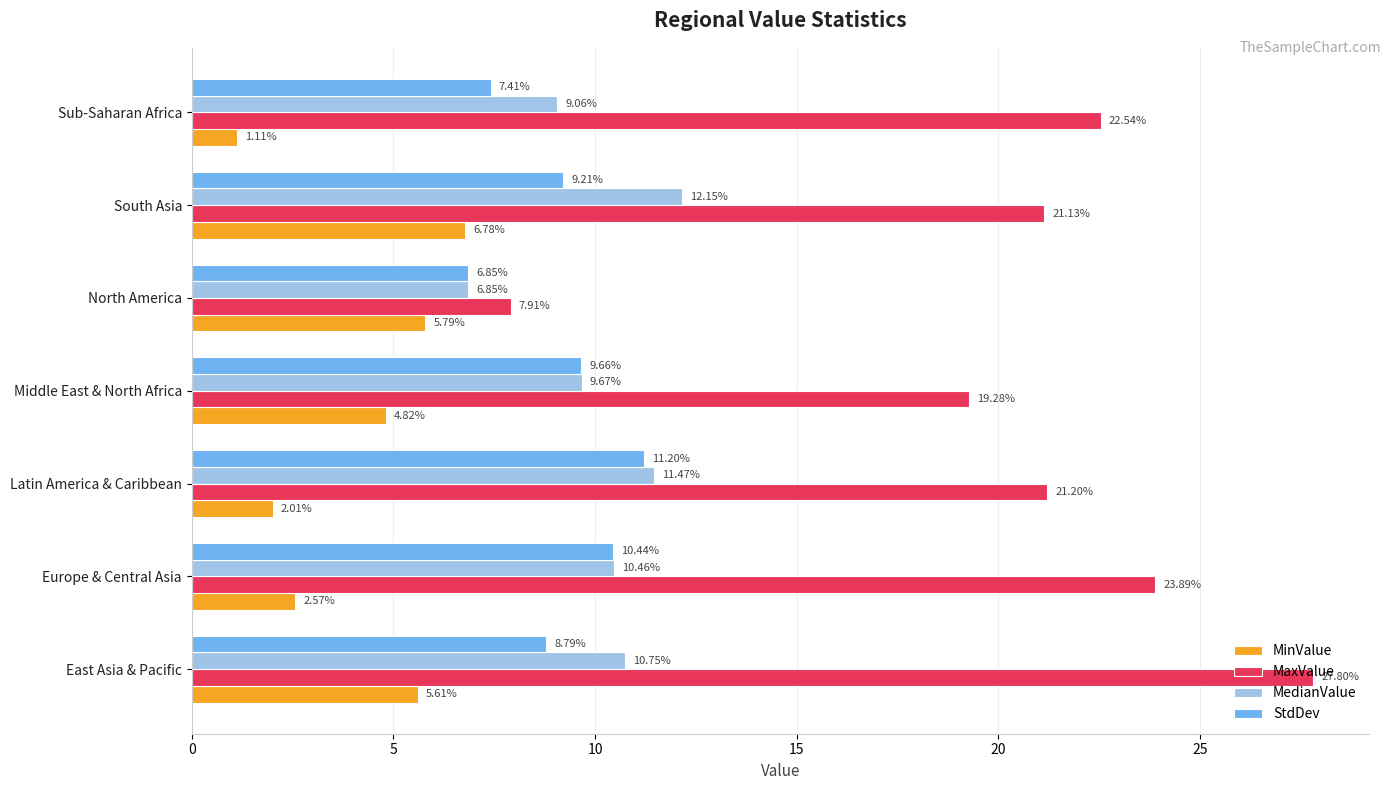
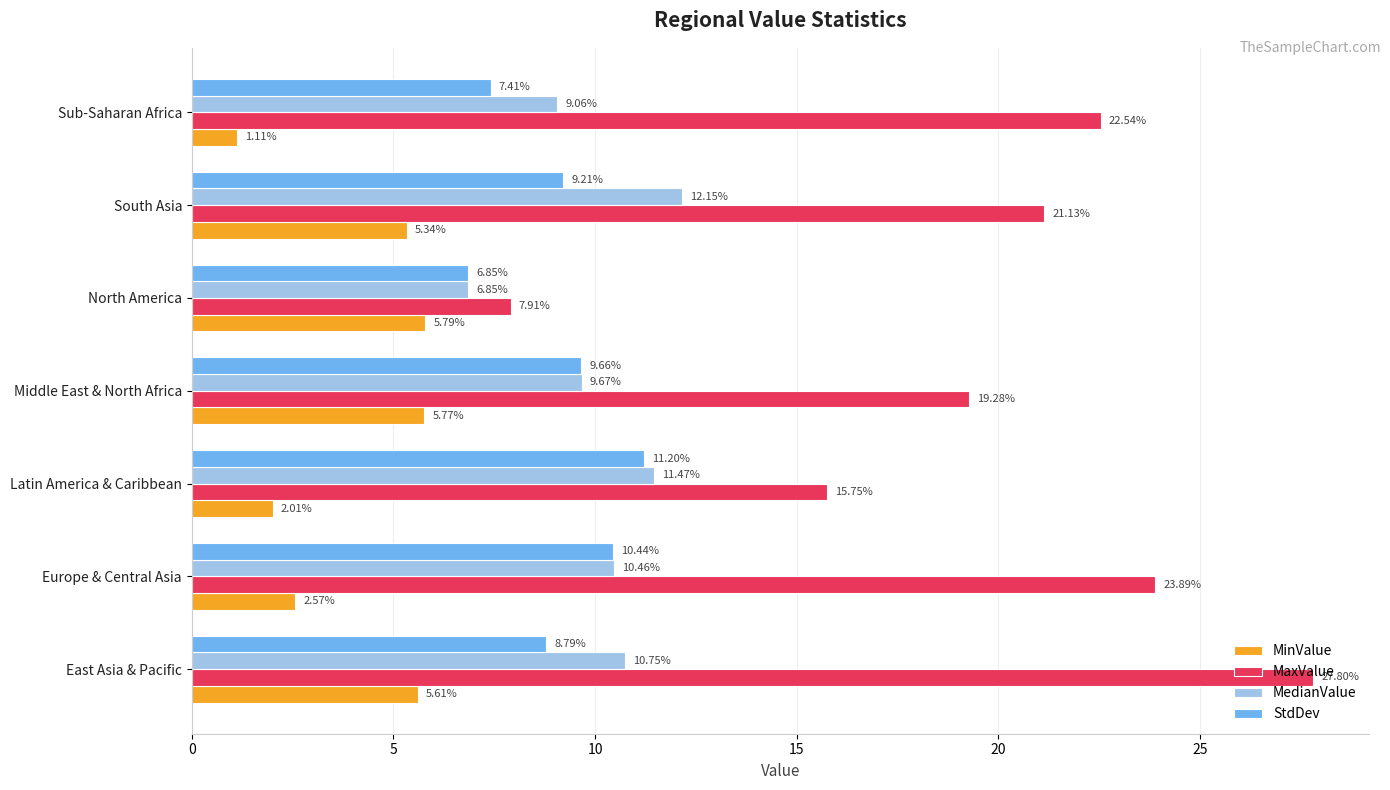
  {
    "MinValue": {
      "Sub-Saharan Africa": "1.11%",
-     "South Asia": "6.78%",
+     "South Asia": "5.34%",
      "North America": "5.79%",
-     "Middle East & North Africa": "4.82%",
+     "Middle East & North Africa": "5.77%",
      "Latin America & Caribbean": "2.01%",
      "Europe & Central Asia": "2.57%",
      "East Asia & Pacific": "5.61%"
    },
    "MaxValue": {
      "Sub-Saharan Africa": "22.54%",
      "South Asia": "21.13%",
      "North America": "7.91%",
      "Middle East & North Africa": "19.28%",
-     "Latin America & Caribbean": "21.20%",
+     "Latin America & Caribbean": "15.75%",
      "Europe & Central Asia": "23.89%",
      "East Asia & Pacific": "27.80%"
    }
  }
